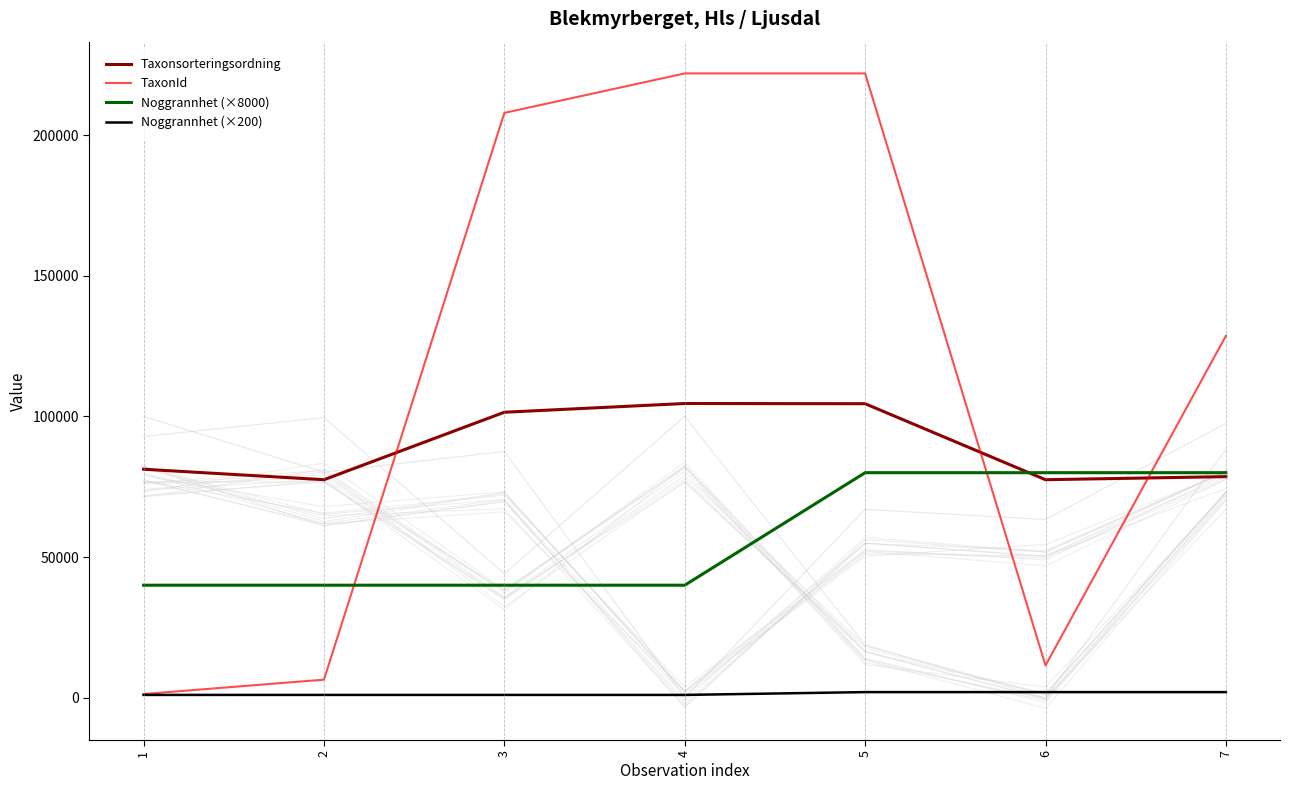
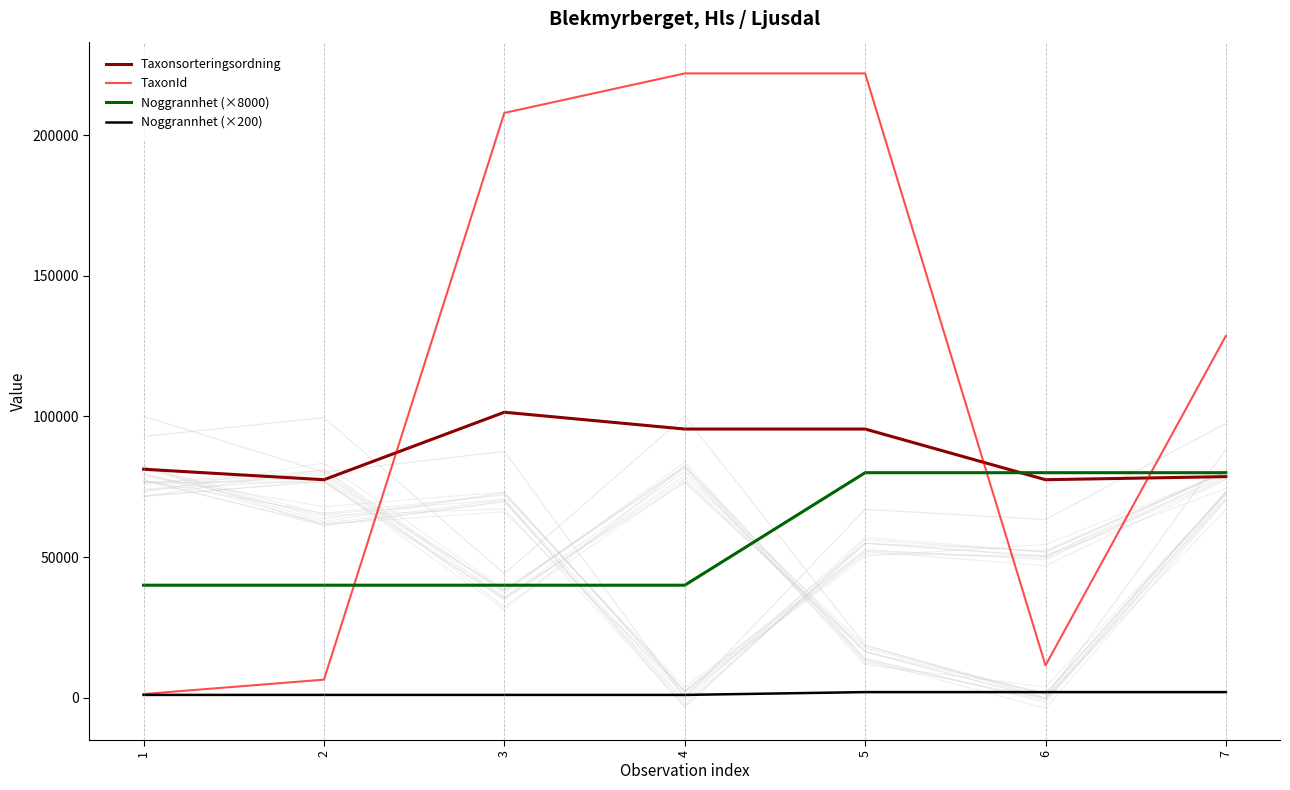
  {
    "Taxonsorteringsordning": {
      "3": 101000,
-     "4": 105000,
-     "5": 105000,
+     "4": 96000,
+     "5": 96000,
      "6": 78000
    },
    "TaxonId": {
      "2": 6000,
      "3": 208000,
      "4": 222000,
      "5": 222000,
      "6": 11000,
      "7": 129000
    },
    "Noggrannhet (×8000)": {
      "1": 40000,
      "2": 40000,
      "3": 40000,
      "4": 40000,
      "5": 80000,
      "6": 80000
    },
    "Noggrannhet (×200)": {
      "2": 1000,
      "3": 1000,
      "5": 2000,
      "7": 2000
    }
  }
